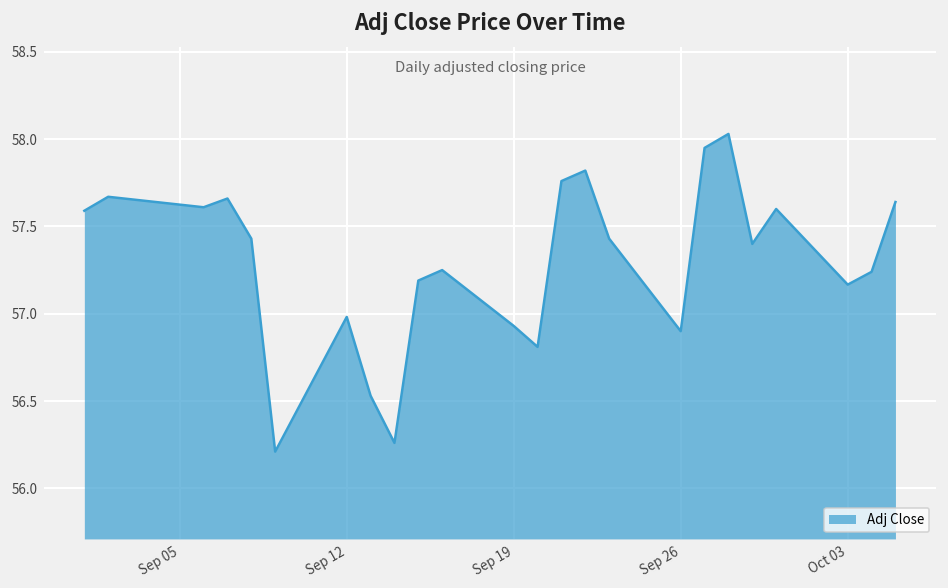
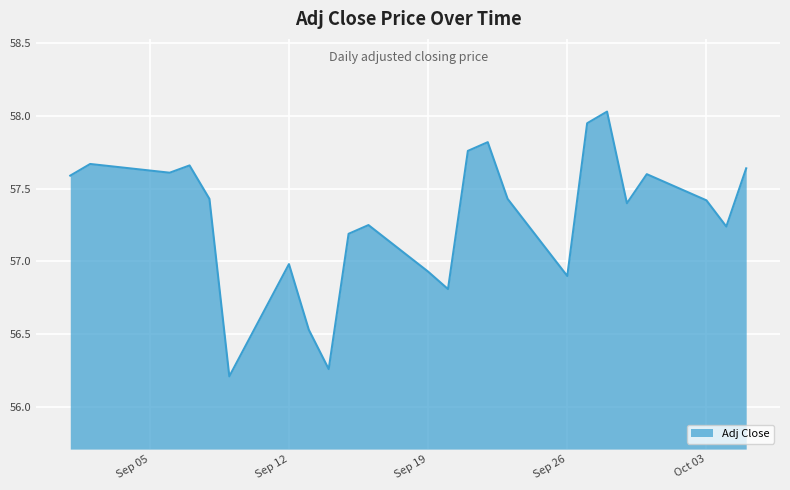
  {
    "Sep 12": 56.98,
    "Sep 19": 56.93,
    "Sep 26": 56.90,
-   "Oct 03": 57.17
+   "Oct 03": 57.42
  }
